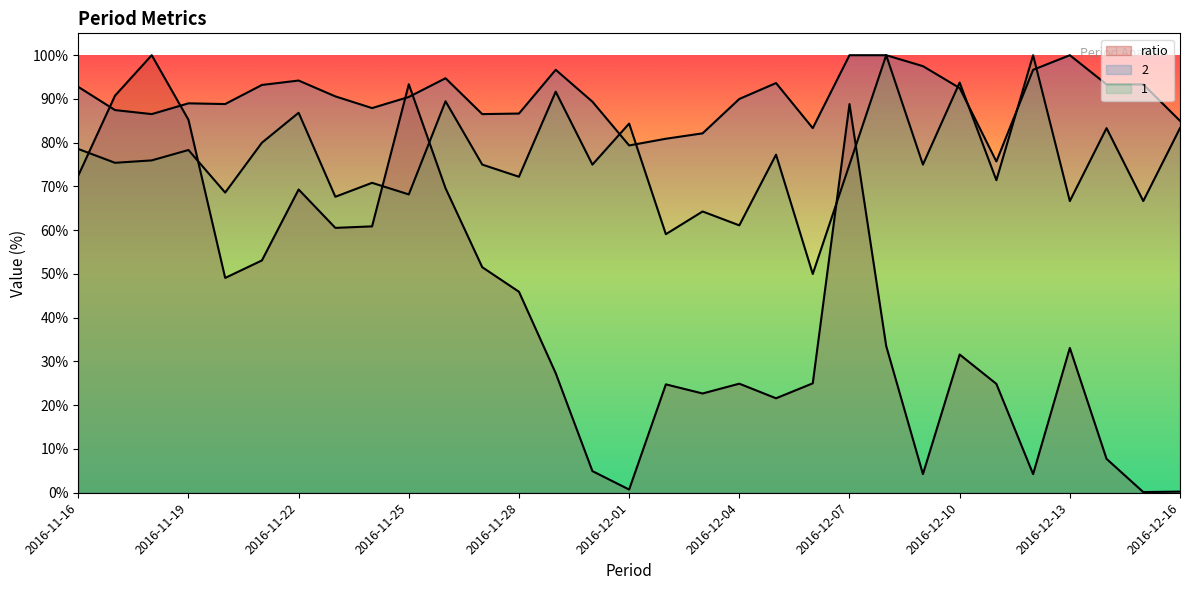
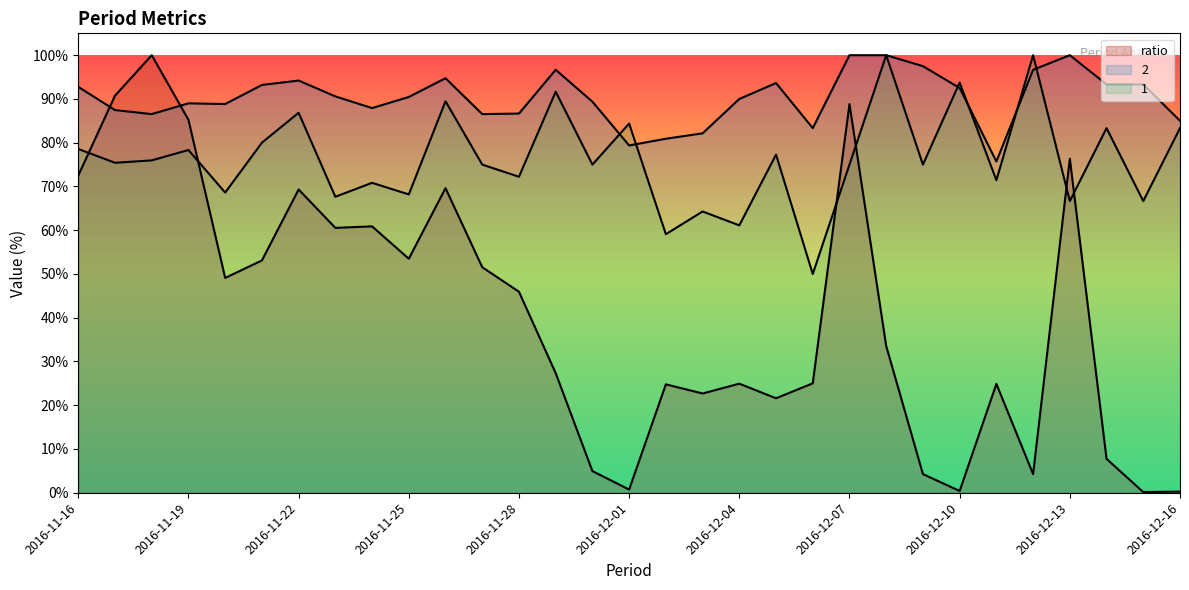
  {
    "ratio": {
      "2016-11-16": "72%",
      "2016-11-19": "85%",
      "2016-11-22": "69%",
-     "2016-11-25": "93%",
+     "2016-11-25": "53%",
      "2016-11-28": "46%",
      "2016-12-01": "1%",
      "2016-12-04": "25%",
      "2016-12-07": "89%",
-     "2016-12-10": "32%",
-     "2016-12-13": "33%",
+     "2016-12-10": "0%",
+     "2016-12-13": "76%",
      "2016-12-16": "0%"
    }
  }
